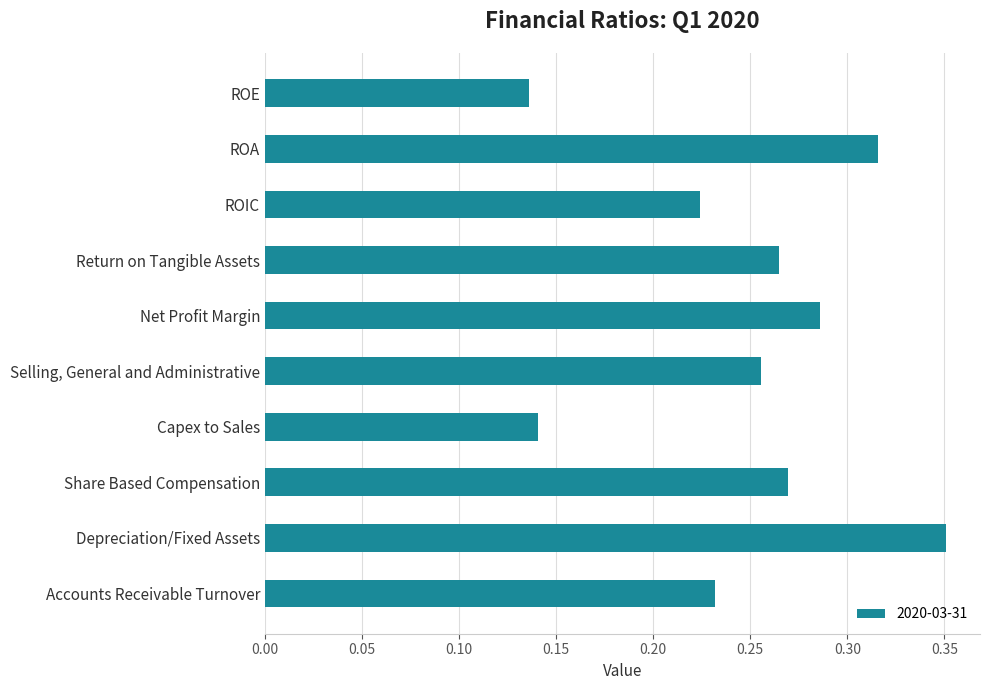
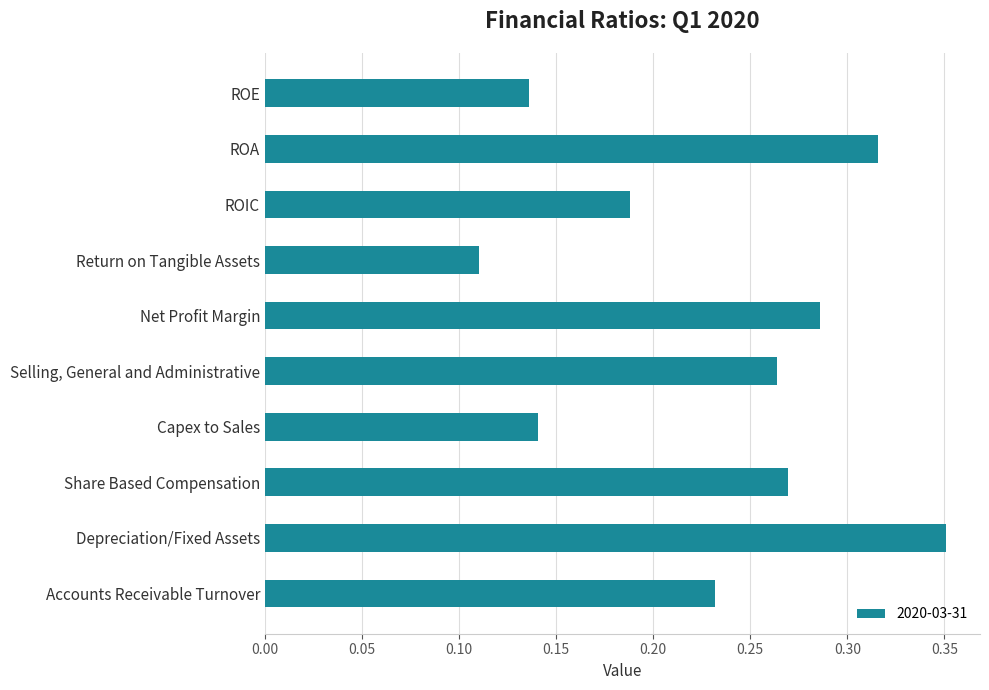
  {
    "ROE": 0.136,
    "ROA": 0.316,
-   "ROIC": 0.224,
-   "Return on Tangible Assets": 0.265,
+   "ROIC": 0.188,
+   "Return on Tangible Assets": 0.111,
    "Net Profit Margin": 0.286,
-   "Selling, General and Administrative": 0.256,
+   "Selling, General and Administrative": 0.264,
    "Capex to Sales": 0.141,
    "Share Based Compensation": 0.270,
    "Depreciation/Fixed Assets": 0.351,
    "Accounts Receivable Turnover": 0.232
  }
